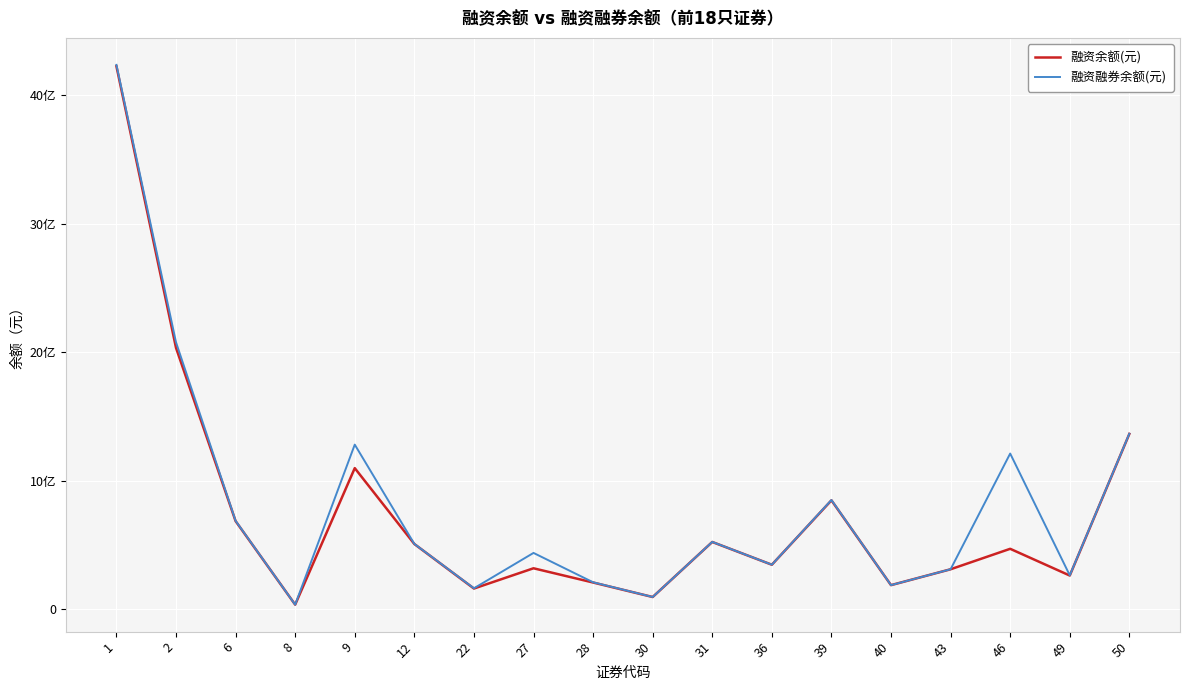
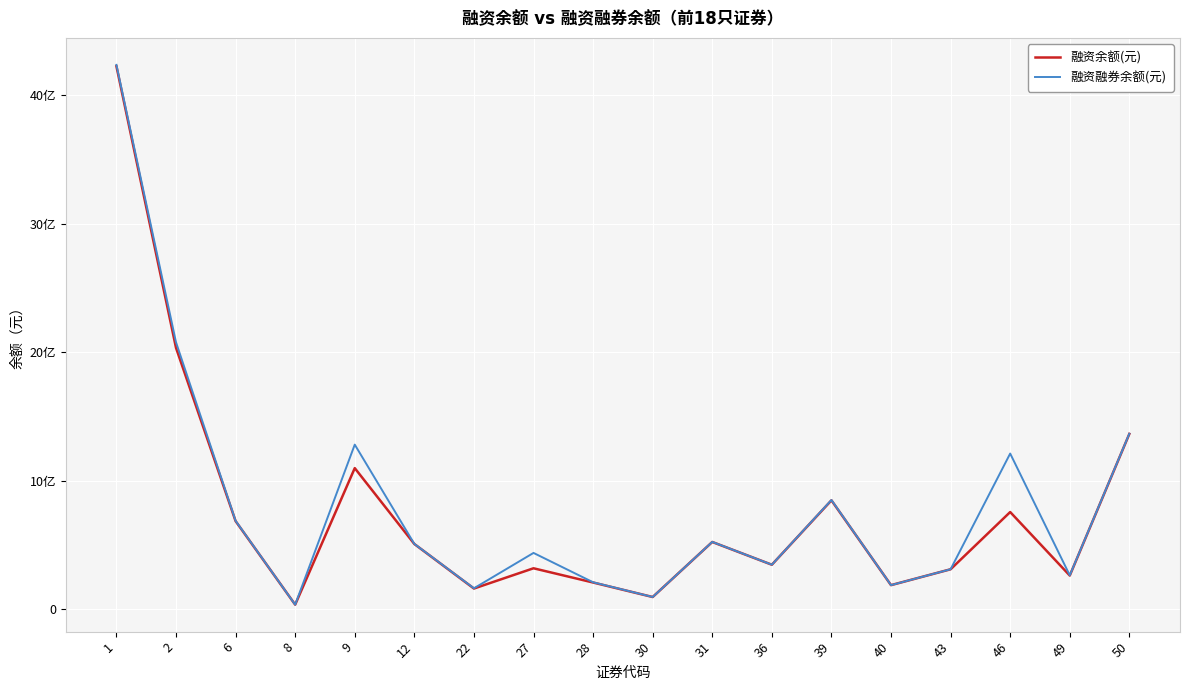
  {
    "融资余额(元)": {
      "2": "20.3亿",
      "9": "11.0亿",
      "27": "3.2亿",
-     "46": "4.7亿"
+     "46": "7.6亿"
    },
    "融资融券余额(元)": {
      "2": "20.8亿",
      "9": "12.8亿",
      "27": "4.4亿",
      "46": "12.1亿"
    }
  }
